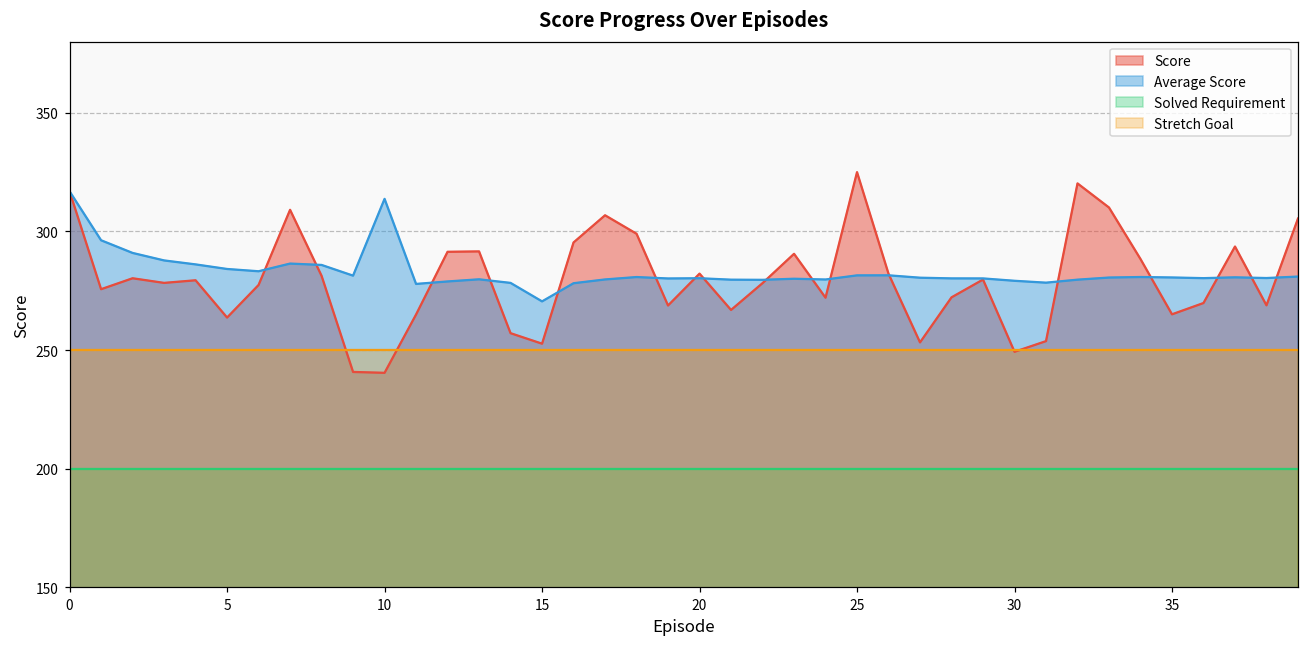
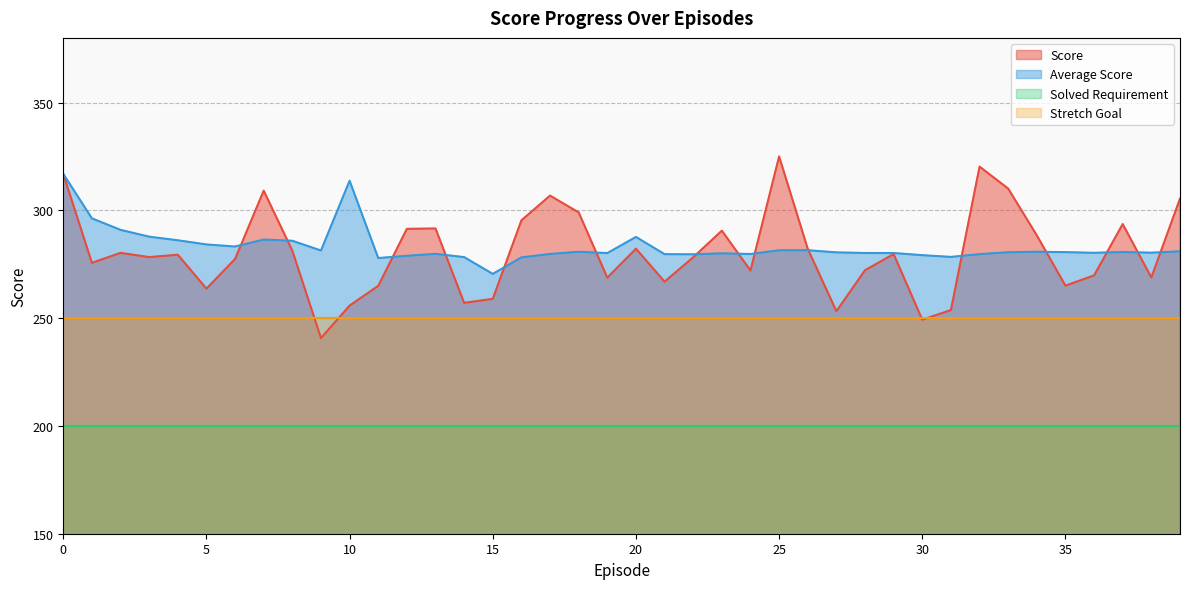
  {
    "Score": {
      "5": 264,
-     "10": 240,
-     "15": 253,
+     "10": 256,
+     "15": 259,
      "20": 282,
      "25": 325,
      "35": 265
    },
    "Average Score": {
      "5": 284,
      "10": 314,
      "15": 271,
-     "20": 280,
+     "20": 288,
      "25": 281,
      "30": 279,
      "35": 281
    },
    "Solved Requirement": {
      "0": 200,
      "5": 200,
      "10": 200,
      "15": 200,
      "20": 200,
      "25": 200,
      "30": 200,
      "35": 200
    },
    "Stretch Goal": {
      "0": 250,
      "5": 250,
      "10": 250,
      "15": 250,
      "20": 250,
      "25": 250,
      "35": 250
    }
  }
